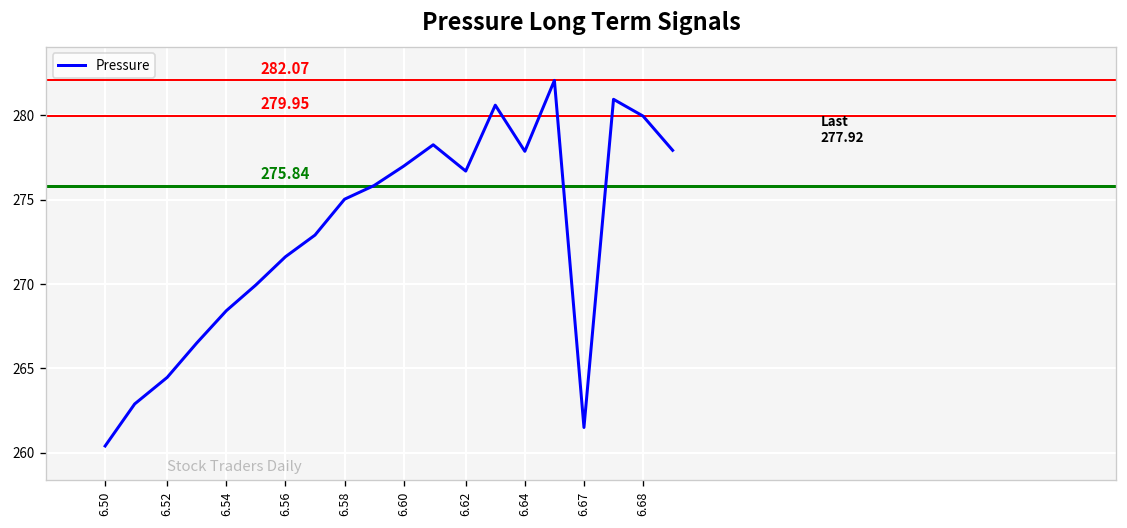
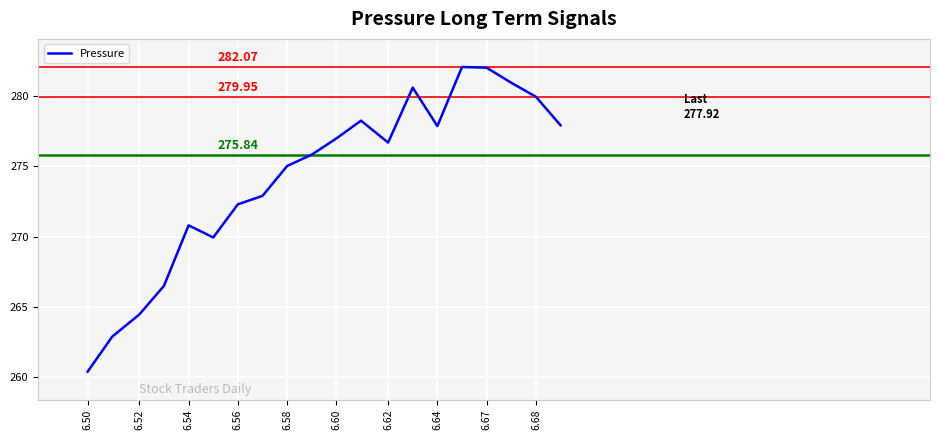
  {
    "6.50": 260.4,
    "6.52": 264.5,
-   "6.54": 268.4,
-   "6.56": 271.6,
+   "6.54": 270.8,
+   "6.56": 272.3,
    "6.58": 275.0,
    "6.60": 277.0,
    "6.62": 276.7,
    "6.64": 277.9,
-   "6.67": 261.5,
+   "6.67": 282.0,
    "6.68": 280.0
  }
